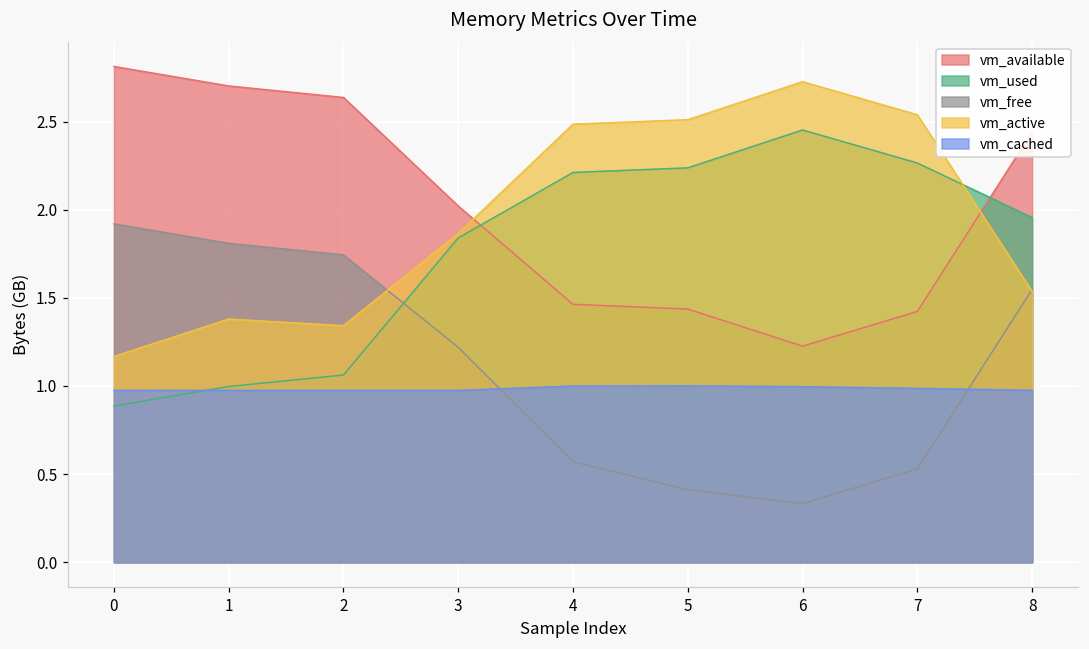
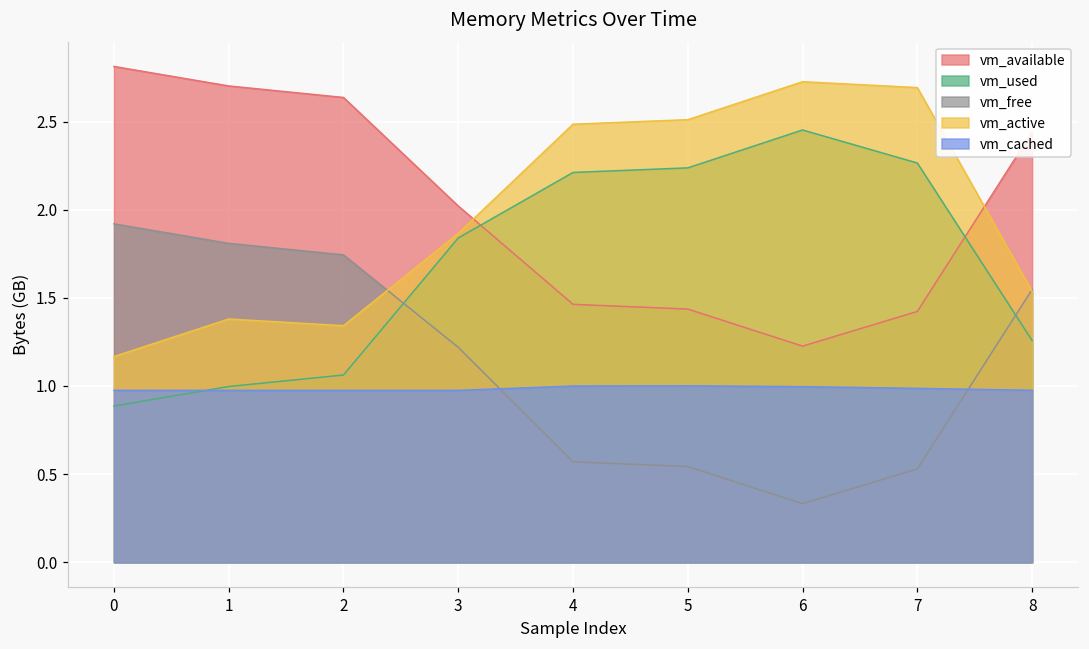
  {
    "vm_available": {
      "0": 2.81,
      "1": 2.70,
      "2": 2.64,
      "3": 2.02,
      "4": 1.46,
      "5": 1.44,
      "6": 1.23,
      "7": 1.42
    },
    "vm_used": {
      "0": 0.89,
      "1": 1.00,
      "2": 1.06,
      "3": 1.84,
      "4": 2.21,
      "5": 2.24,
      "6": 2.45,
      "7": 2.26,
-     "8": 1.96
+     "8": 1.26
    },
    "vm_free": {
      "0": 1.92,
      "1": 1.81,
      "2": 1.74,
      "3": 1.22,
      "4": 0.57,
-     "5": 0.41,
+     "5": 0.54,
      "6": 0.33,
      "7": 0.53
    },
    "vm_active": {
      "0": 1.17,
      "1": 1.38,
      "2": 1.34,
      "3": 1.87,
      "4": 2.48,
      "5": 2.51,
      "6": 2.73,
-     "7": 2.54
+     "7": 2.69
    },
    "vm_cached": {
      "0": 0.98,
      "1": 0.98,
      "2": 0.98,
      "3": 0.98,
      "4": 1.00,
      "5": 1.00,
      "6": 1.00,
      "7": 0.99,
      "8": 0.98
    }
  }
